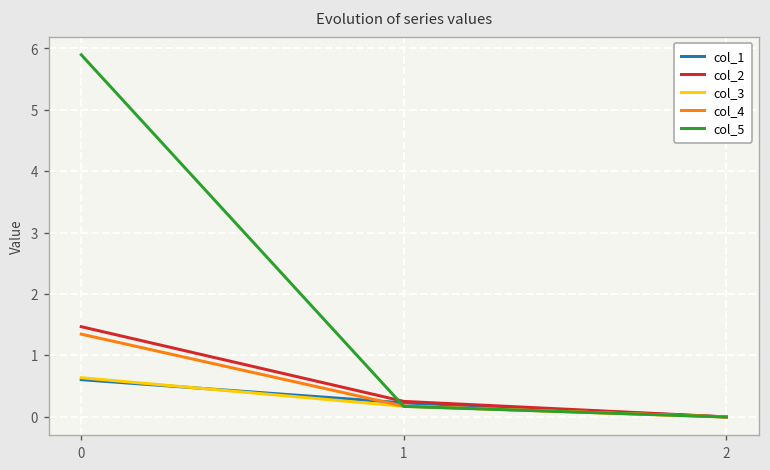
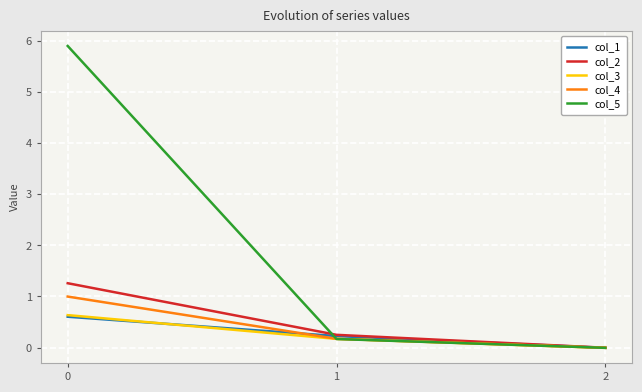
  {
    "col_2": {
-     "0": 1.5
+     "0": 1.3
    },
    "col_4": {
-     "0": 1.3
+     "0": 1.0
    },
    "col_5": {
      "0": 5.9
    }
  }
